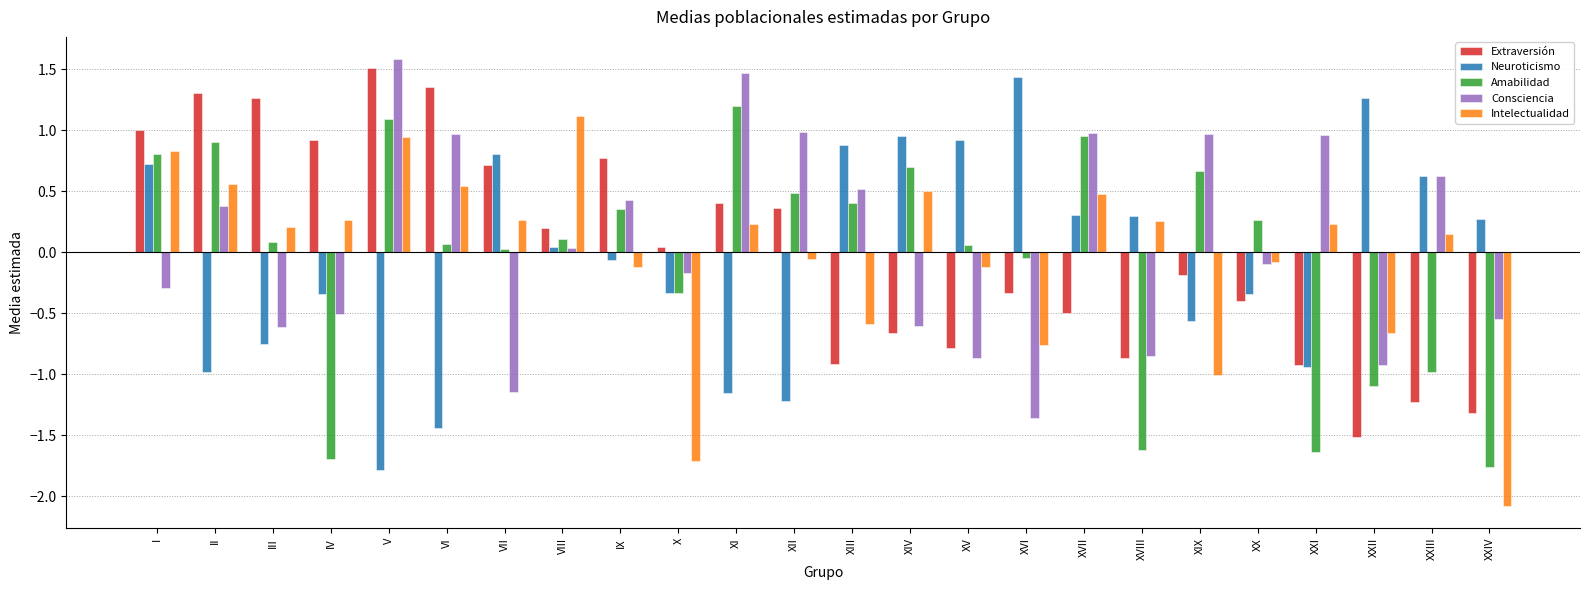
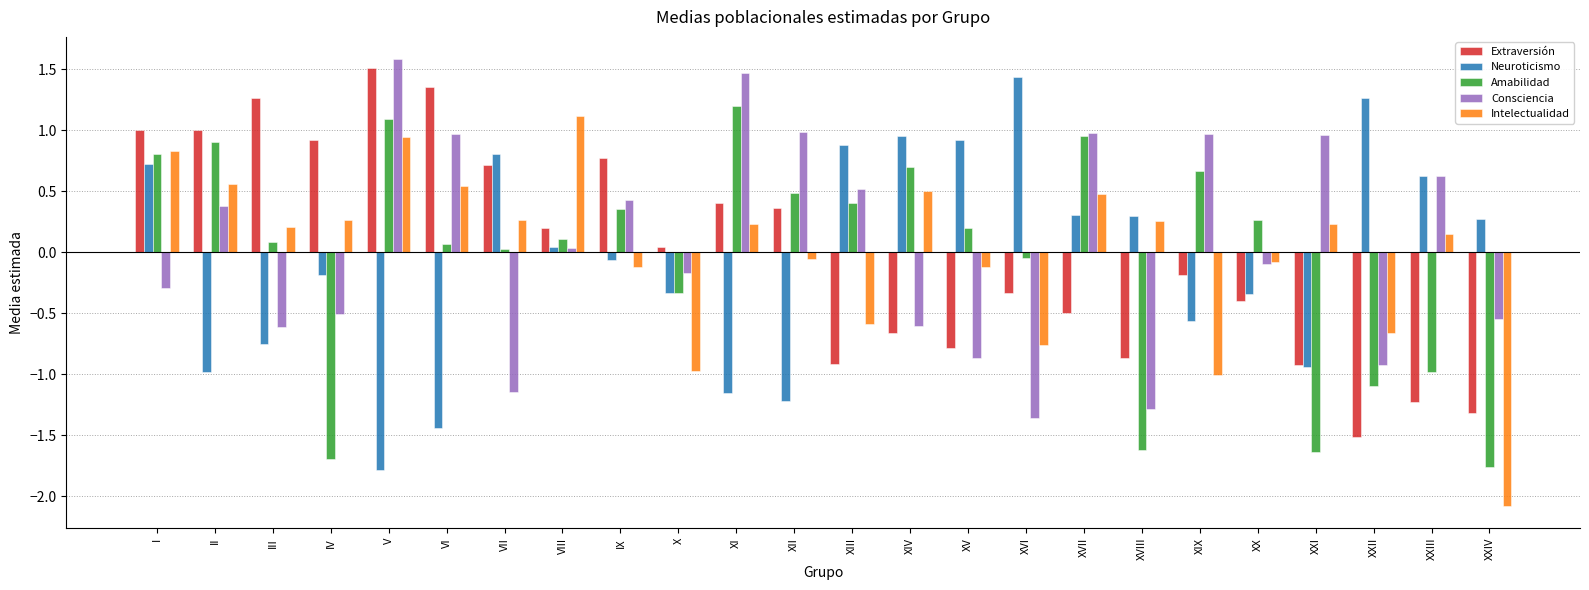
  {
    "Extraversión": {
      "I": 1.00,
-     "II": 1.30,
+     "II": 1.00,
      "III": 1.27,
      "IV": 0.92,
      "V": 1.51,
      "VI": 1.36,
      "VII": 0.71,
      "VIII": 0.20,
      "IX": 0.78,
      "X": 0.04,
      "XI": 0.41,
      "XII": 0.37,
      "XIII": -0.91,
      "XIV": -0.66,
      "XV": -0.78,
      "XVI": -0.33,
      "XVII": -0.50,
      "XVIII": -0.87,
      "XIX": -0.19,
      "XX": -0.40,
      "XXI": -0.93,
      "XXII": -1.51,
      "XXIII": -1.23,
      "XXIV": -1.32
    },
    "Neuroticismo": {
      "I": 0.72,
      "II": -0.98,
      "III": -0.75,
-     "IV": -0.34,
+     "IV": -0.18,
      "V": -1.78,
      "VI": -1.44,
      "VII": 0.80,
      "VIII": 0.05,
      "IX": -0.06,
      "X": -0.33,
      "XI": -1.15,
      "XII": -1.22,
      "XIII": 0.88,
      "XIV": 0.95,
      "XV": 0.92,
      "XVI": 1.44,
      "XVII": 0.30,
      "XVIII": 0.30,
      "XIX": -0.56,
      "XX": -0.34,
      "XXI": -0.94,
      "XXII": 1.27,
      "XXIII": 0.62,
      "XXIV": 0.27
    },
    "Amabilidad": {
      "I": 0.80,
      "II": 0.90,
      "III": 0.09,
      "IV": -1.69,
      "V": 1.09,
      "VI": 0.07,
      "VII": 0.03,
      "VIII": 0.11,
      "IX": 0.35,
      "X": -0.33,
      "XI": 1.20,
      "XII": 0.49,
      "XIII": 0.40,
      "XIV": 0.70,
-     "XV": 0.06,
+     "XV": 0.20,
      "XVI": -0.05,
      "XVII": 0.96,
      "XVIII": -1.62,
      "XIX": 0.66,
      "XX": 0.26,
      "XXI": -1.64,
      "XXII": -1.10,
      "XXIII": -0.98,
      "XXIV": -1.76
    },
    "Consciencia": {
      "I": -0.29,
      "II": 0.38,
      "III": -0.61,
      "IV": -0.50,
      "V": 1.58,
      "VI": 0.97,
      "VII": -1.14,
      "VIII": 0.04,
      "IX": 0.43,
      "X": -0.17,
      "XI": 1.47,
      "XII": 0.99,
      "XIII": 0.52,
      "XIV": -0.60,
      "XV": -0.86,
      "XVI": -1.36,
      "XVII": 0.98,
-     "XVIII": -0.85,
+     "XVIII": -1.29,
      "XIX": 0.97,
      "XX": -0.09,
      "XXI": 0.96,
      "XXII": -0.92,
      "XXIII": 0.62,
      "XXIV": -0.54
    },
    "Intelectualidad": {
      "I": 0.83,
      "II": 0.56,
      "III": 0.21,
      "IV": 0.27,
      "V": 0.95,
      "VI": 0.54,
      "VII": 0.27,
      "VIII": 1.12,
      "IX": -0.12,
-     "X": -1.71,
+     "X": -0.97,
      "XI": 0.24,
      "XII": -0.05,
      "XIII": -0.59,
      "XIV": 0.51,
      "XV": -0.12,
      "XVI": -0.76,
      "XVII": 0.47,
      "XVIII": 0.26,
      "XIX": -1.00,
      "XX": -0.08,
      "XXI": 0.24,
      "XXII": -0.66,
      "XXIII": 0.15,
      "XXIV": -2.08
    }
  }
